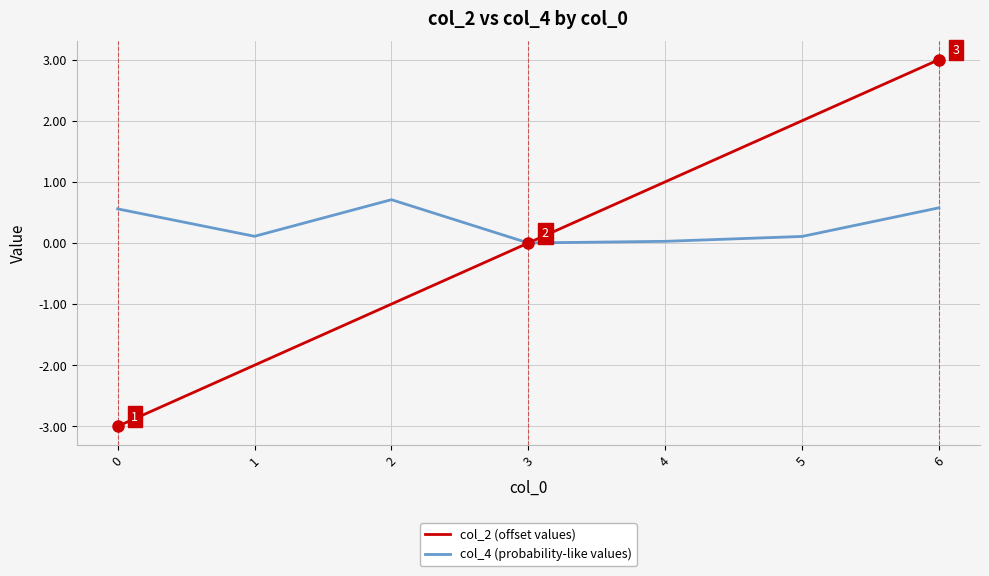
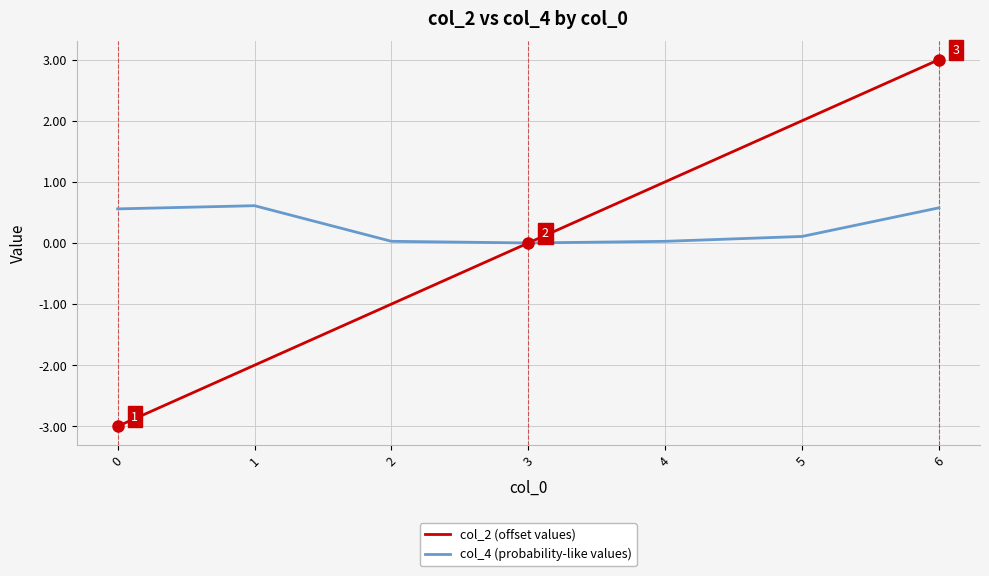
  {
    "col_4 (probability-like values)": {
      "0": 0.6,
-     "1": 0.1,
-     "2": 0.7,
+     "1": 0.6,
+     "2": 0.0,
      "4": 0.0,
      "5": 0.1,
      "6": 0.6
    }
  }
